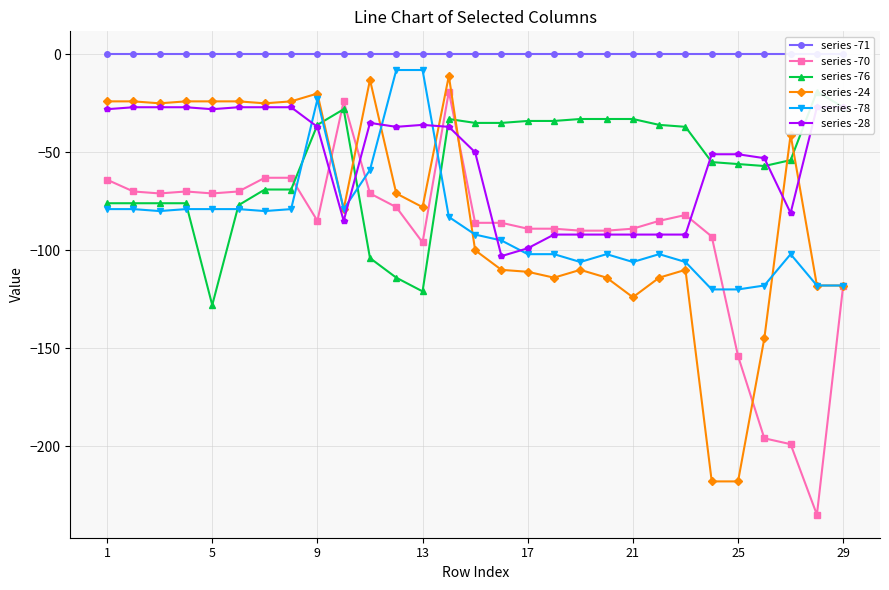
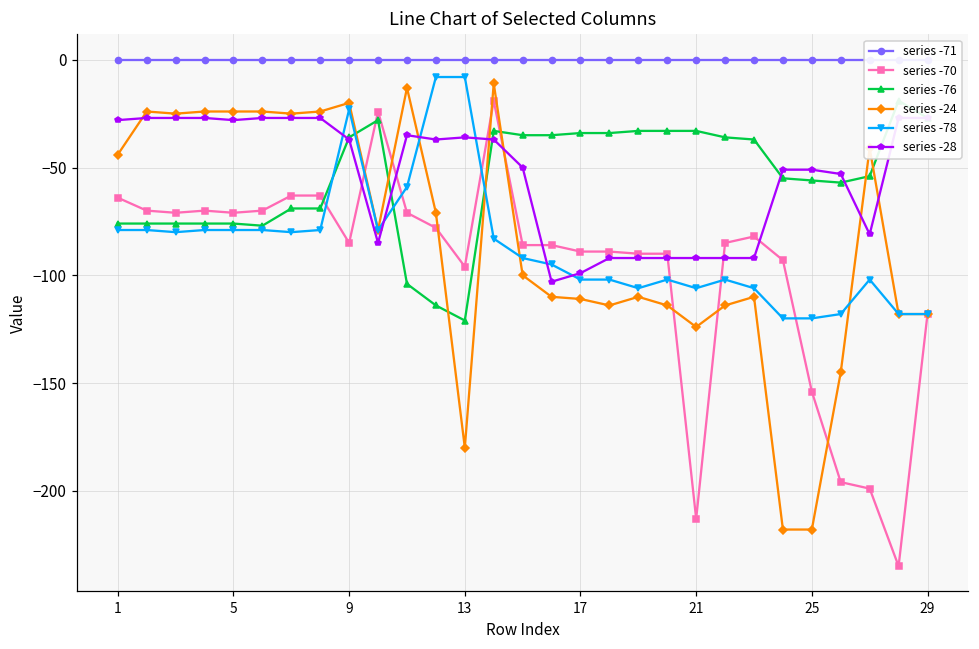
  {
    "series -71": {
      "1": 0,
      "5": 0,
      "9": 0,
      "13": 0,
      "17": 0,
      "21": 0,
      "25": 0
    },
    "series -70": {
      "1": -64,
      "5": -71,
      "9": -85,
      "13": -96,
      "17": -89,
-     "21": -89,
+     "21": -213,
      "25": -154
    },
    "series -76": {
      "1": -76,
-     "5": -128,
+     "5": -76,
      "13": -121,
      "17": -34,
      "21": -33,
      "25": -56
    },
    "series -24": {
-     "1": -24,
+     "1": -44,
      "5": -24,
      "9": -20,
-     "13": -78,
+     "13": -180,
      "17": -111,
      "21": -124,
      "25": -218
    },
    "series -78": {
      "1": -79,
      "5": -79,
      "9": -23,
      "13": -8,
      "17": -102,
      "21": -106,
      "25": -120
    },
    "series -28": {
      "1": -28,
      "5": -28,
      "13": -36,
      "17": -99,
      "21": -92,
      "25": -51
    }
  }
